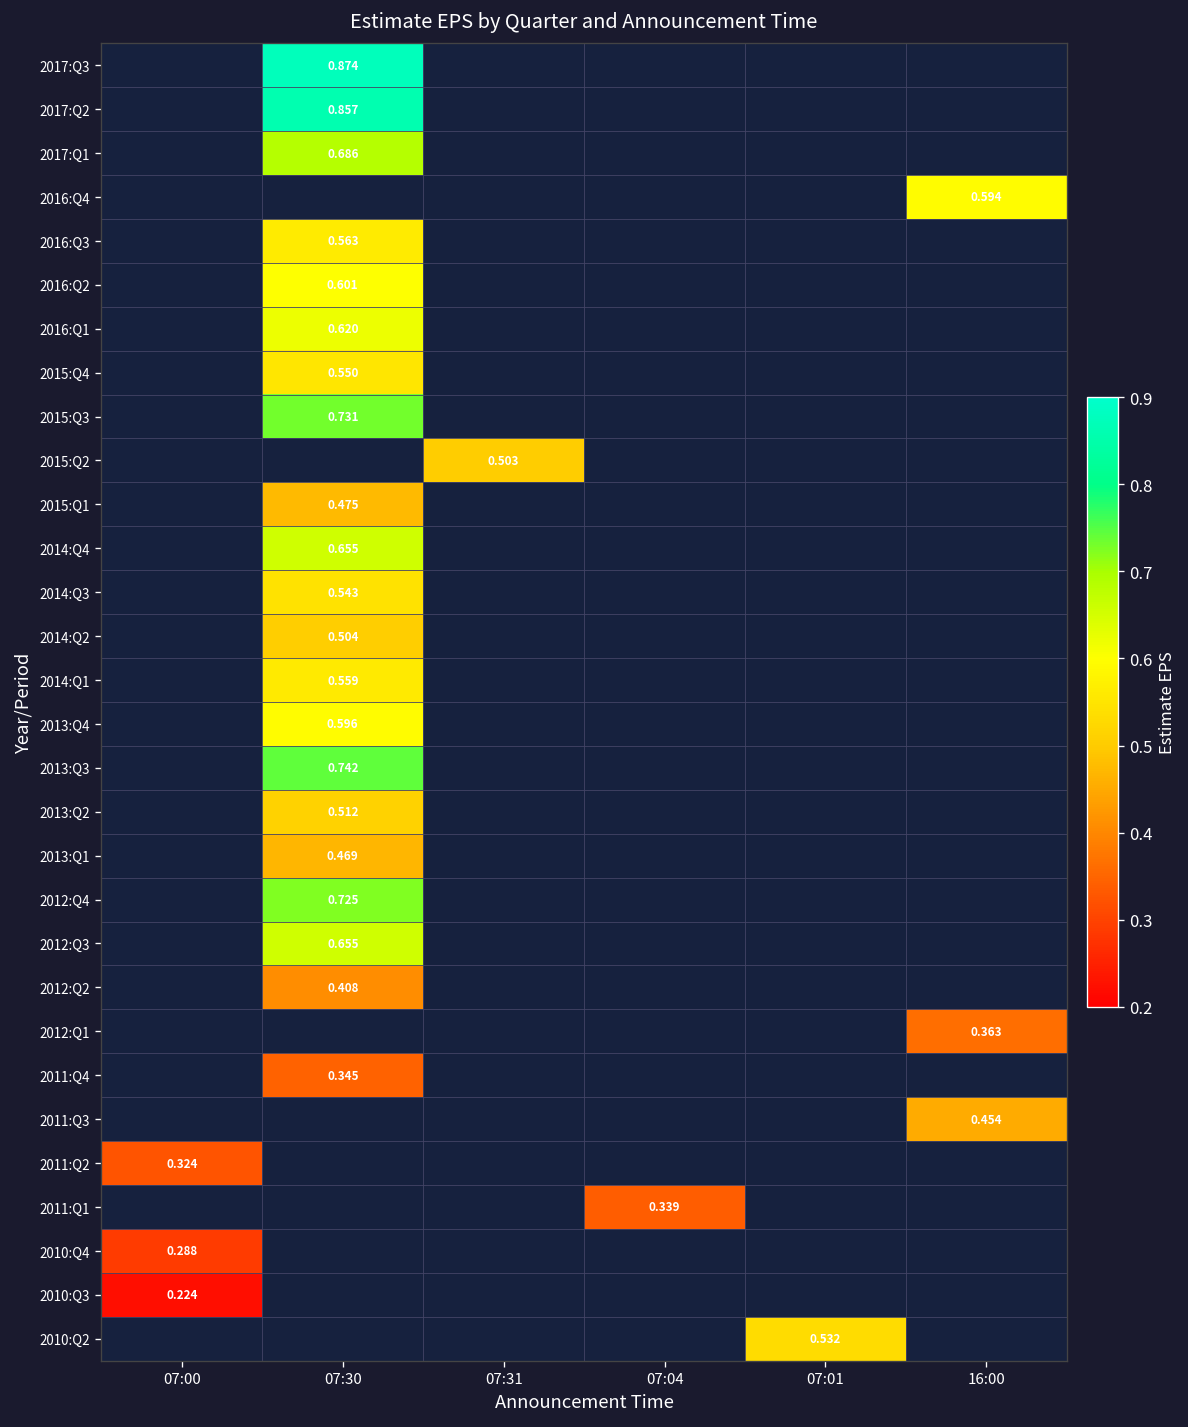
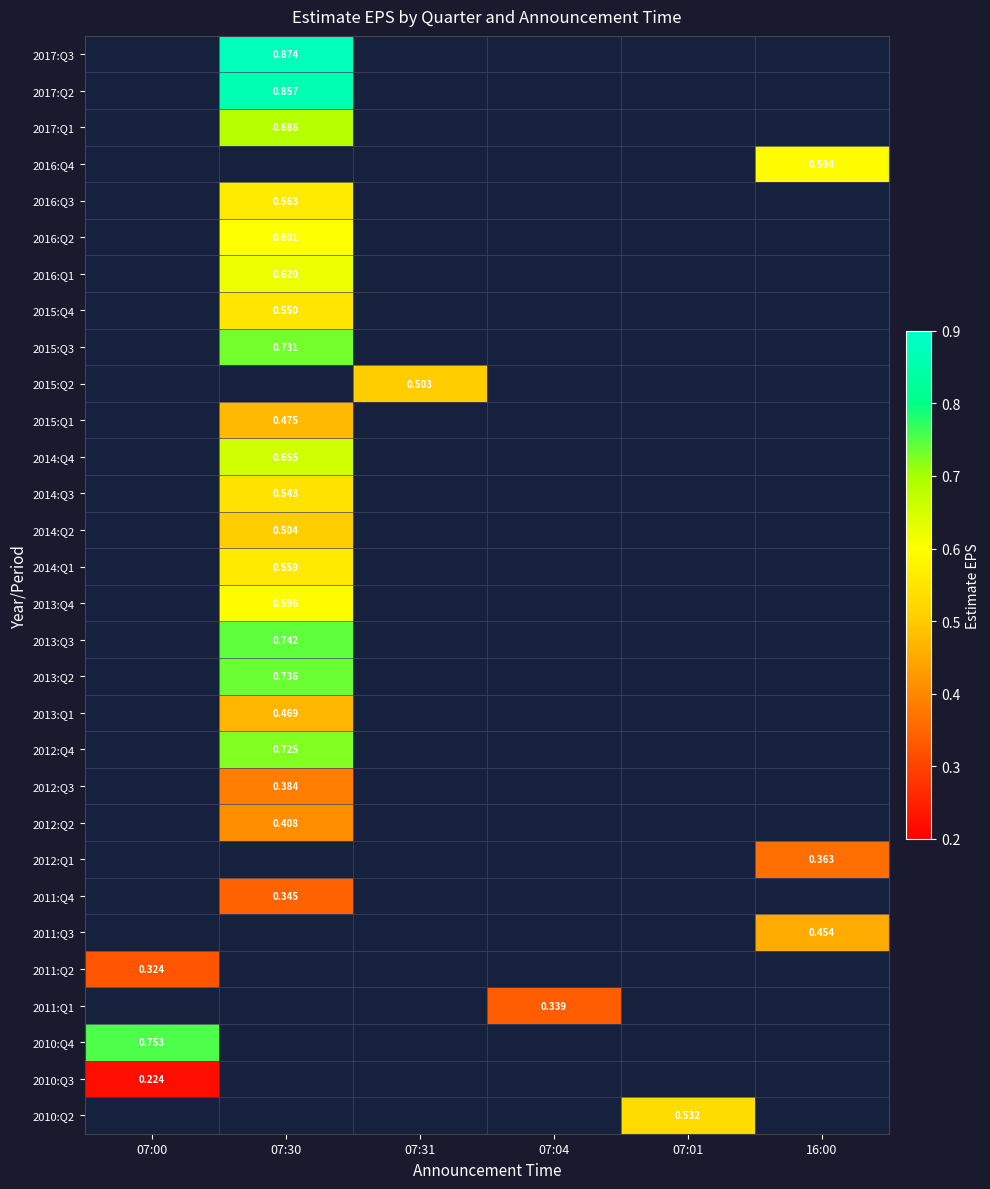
  {
    "2017:Q3": {
      "07:30": 0.874
    },
    "2017:Q2": {
      "07:30": 0.857
    },
    "2017:Q1": {
      "07:30": 0.686
    },
    "2016:Q4": {
      "16:00": 0.594
    },
    "2016:Q3": {
      "07:30": 0.563
    },
    "2016:Q2": {
      "07:30": 0.601
    },
    "2016:Q1": {
      "07:30": 0.620
    },
    "2015:Q4": {
      "07:30": 0.550
    },
    "2015:Q3": {
      "07:30": 0.731
    },
    "2015:Q2": {
      "07:31": 0.503
    },
    "2015:Q1": {
      "07:30": 0.475
    },
    "2014:Q4": {
      "07:30": 0.655
    },
    "2014:Q3": {
      "07:30": 0.543
    },
    "2014:Q2": {
      "07:30": 0.504
    },
    "2014:Q1": {
      "07:30": 0.559
    },
    "2013:Q4": {
      "07:30": 0.596
    },
    "2013:Q3": {
      "07:30": 0.742
    },
    "2013:Q2": {
-     "07:30": 0.512
+     "07:30": 0.736
    },
    "2013:Q1": {
      "07:30": 0.469
    },
    "2012:Q4": {
      "07:30": 0.725
    },
    "2012:Q3": {
-     "07:30": 0.655
+     "07:30": 0.384
    },
    "2012:Q2": {
      "07:30": 0.408
    },
    "2012:Q1": {
      "16:00": 0.363
    },
    "2011:Q4": {
      "07:30": 0.345
    },
    "2011:Q3": {
      "16:00": 0.454
    },
    "2011:Q2": {
      "07:00": 0.324
    },
    "2011:Q1": {
      "07:04": 0.339
    },
    "2010:Q4": {
-     "07:00": 0.288
+     "07:00": 0.753
    },
    "2010:Q3": {
      "07:00": 0.224
    },
    "2010:Q2": {
      "07:01": 0.532
    }
  }
